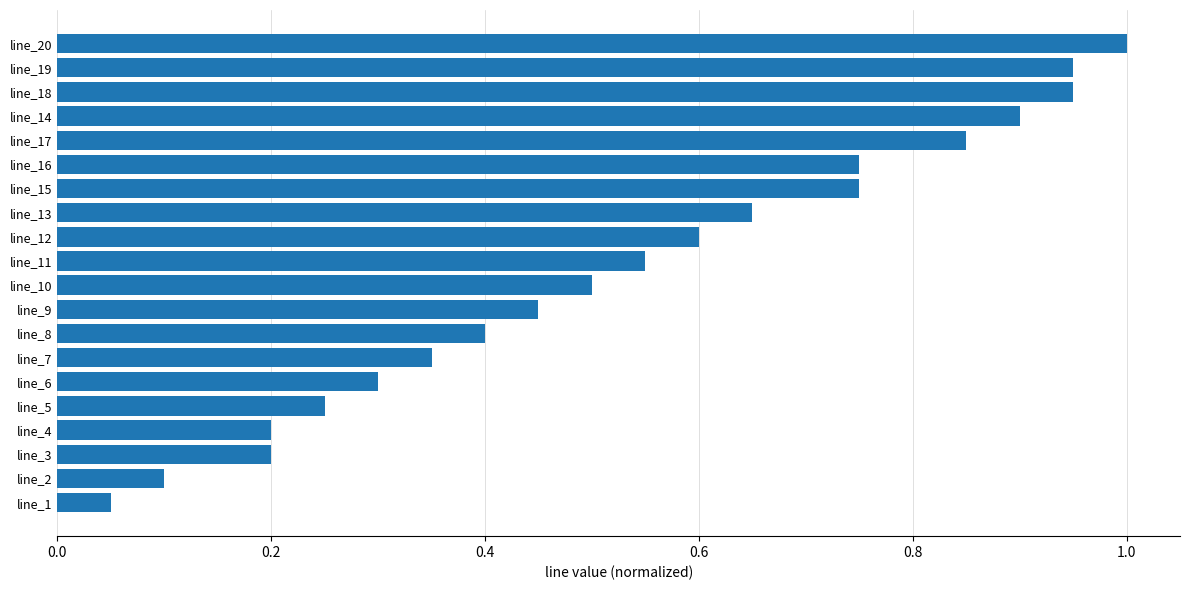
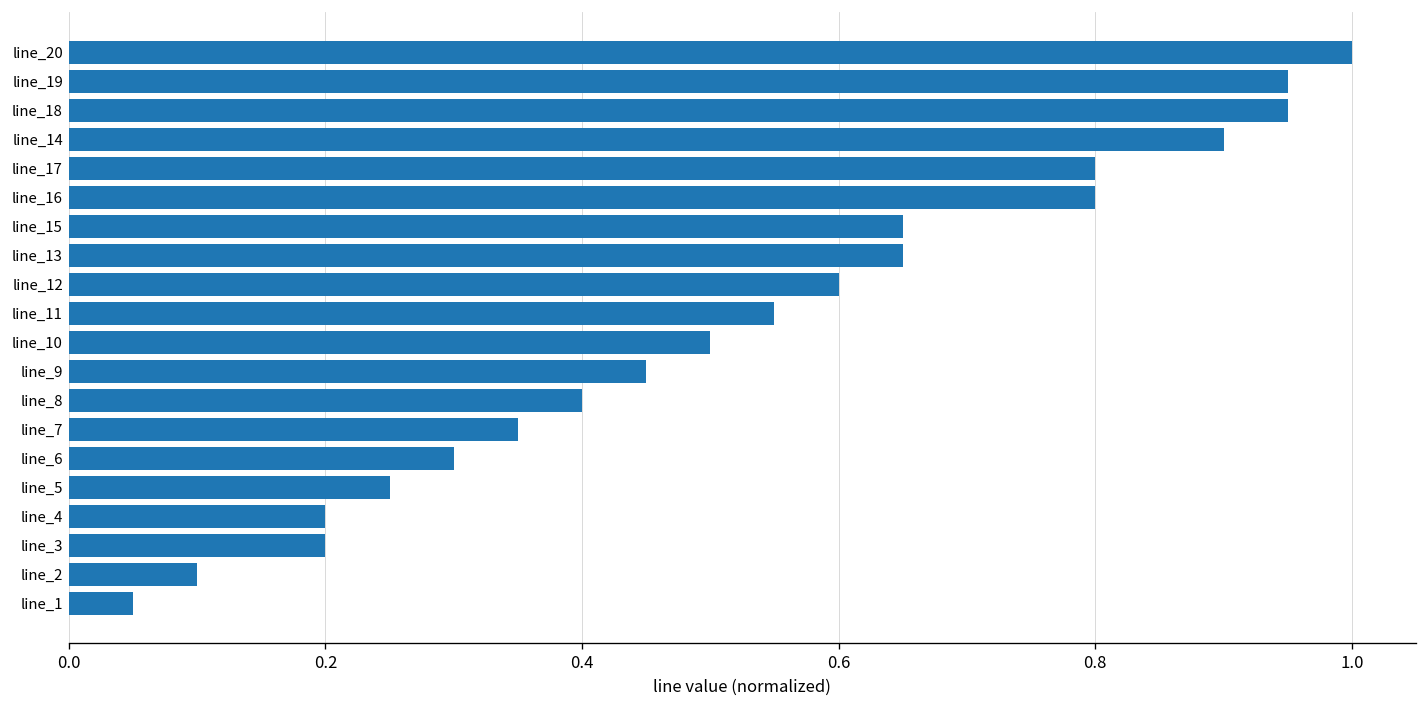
  {
    "line_20": 1.000,
    "line_19": 0.950,
    "line_18": 0.950,
    "line_14": 0.900,
-   "line_17": 0.850,
-   "line_16": 0.750,
-   "line_15": 0.750,
+   "line_17": 0.800,
+   "line_16": 0.800,
+   "line_15": 0.650,
    "line_13": 0.650,
    "line_12": 0.600,
    "line_11": 0.550,
    "line_10": 0.500,
    "line_9": 0.450,
    "line_8": 0.400,
    "line_7": 0.350,
    "line_6": 0.300,
    "line_5": 0.250,
    "line_4": 0.200,
    "line_3": 0.200,
    "line_2": 0.100,
    "line_1": 0.050
  }
